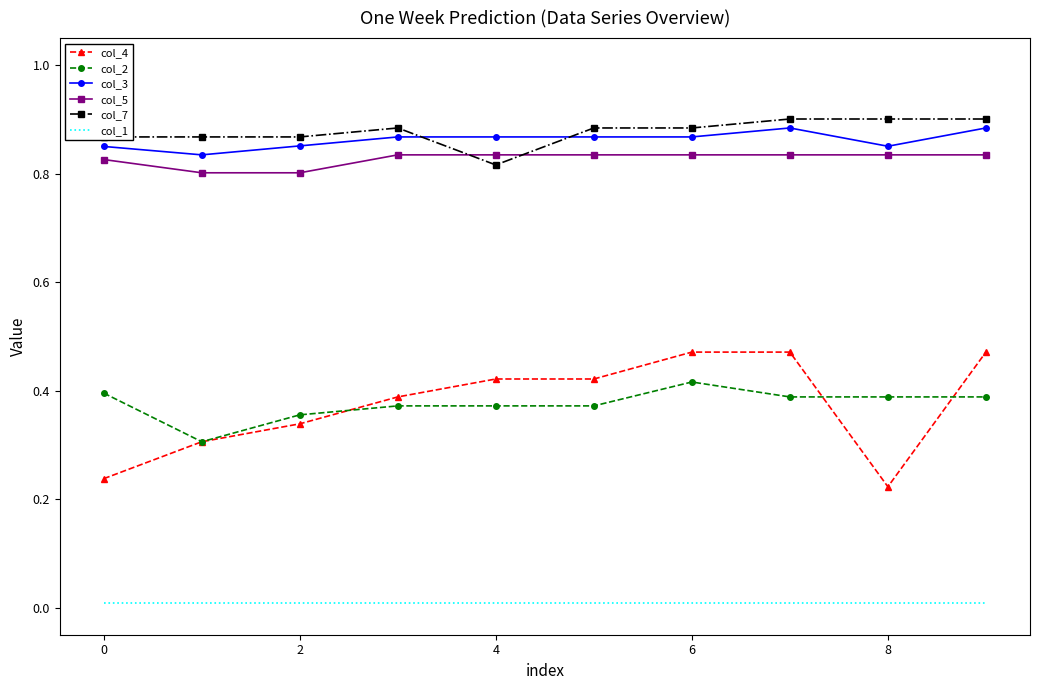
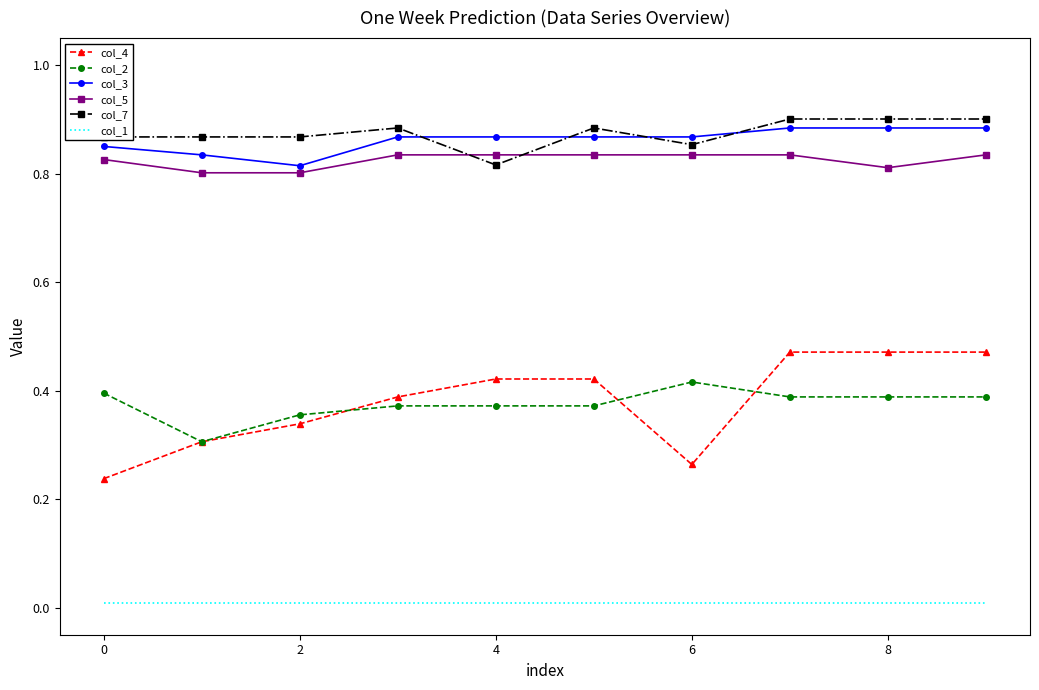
  {
    "col_4": {
      "0": 0.24,
      "2": 0.34,
      "4": 0.42,
-     "6": 0.47,
-     "8": 0.22
+     "6": 0.26,
+     "8": 0.47
    },
    "col_2": {
      "0": 0.40,
      "2": 0.36,
      "4": 0.37,
      "6": 0.42,
      "8": 0.39
    },
    "col_3": {
      "0": 0.85,
-     "2": 0.85,
+     "2": 0.81,
      "4": 0.87,
      "6": 0.87,
-     "8": 0.85
+     "8": 0.88
    },
    "col_5": {
      "0": 0.83,
      "2": 0.80,
      "4": 0.83,
      "6": 0.83,
-     "8": 0.83
+     "8": 0.81
    },
    "col_7": {
      "2": 0.87,
      "4": 0.82,
-     "6": 0.88,
+     "6": 0.85,
      "8": 0.90
    },
    "col_1": {
      "0": 0.01,
      "2": 0.01,
      "4": 0.01,
      "6": 0.01,
      "8": 0.01
    }
  }
